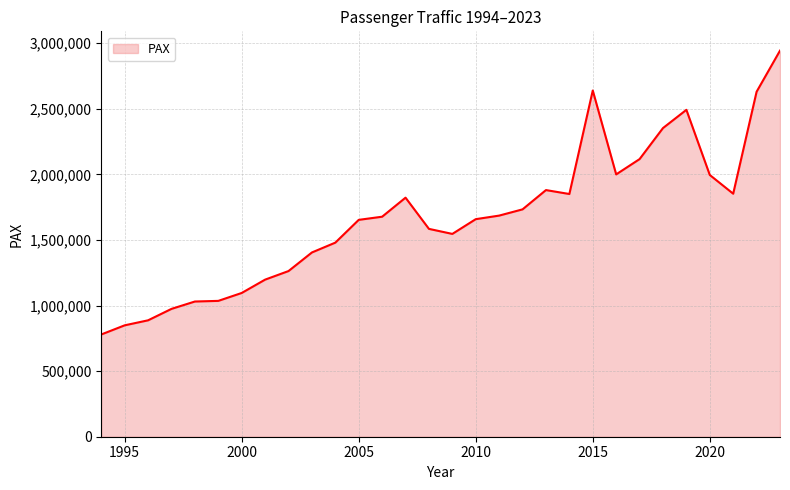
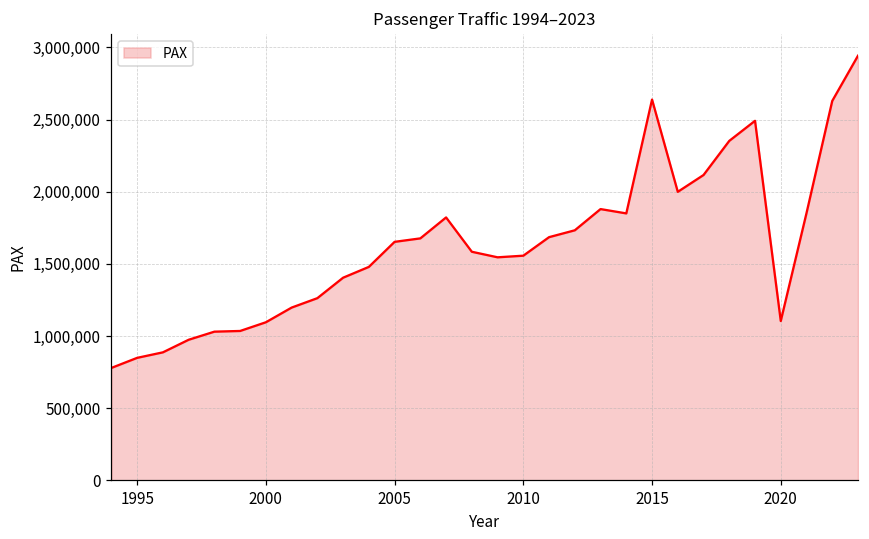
  {
    "1995": "850,000",
    "2000": "1,100,000",
    "2005": "1,650,000",
-   "2010": "1,660,000",
+   "2010": "1,560,000",
    "2015": "2,640,000",
-   "2020": "1,990,000"
+   "2020": "1,100,000"
  }
